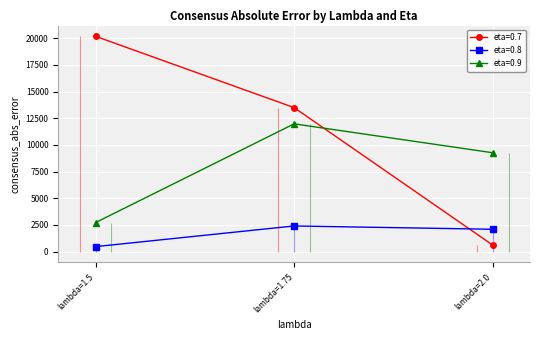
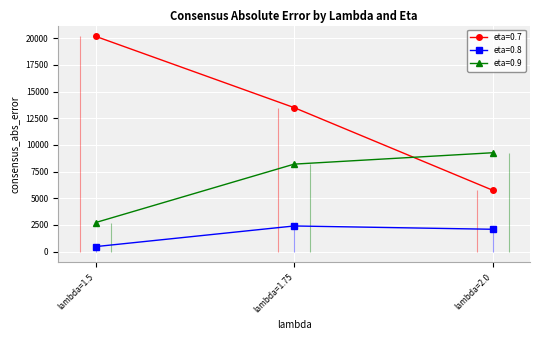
  {
    "eta=0.7": {
      "lambda=1.5": 20200,
      "lambda=1.75": 13500,
-     "lambda=2.0": 600
+     "lambda=2.0": 5800
    },
    "eta=0.8": {
      "lambda=1.5": 500,
      "lambda=1.75": 2400,
      "lambda=2.0": 2100
    },
    "eta=0.9": {
      "lambda=1.5": 2700,
-     "lambda=1.75": 12000,
+     "lambda=1.75": 8200,
      "lambda=2.0": 9300
    }
  }
